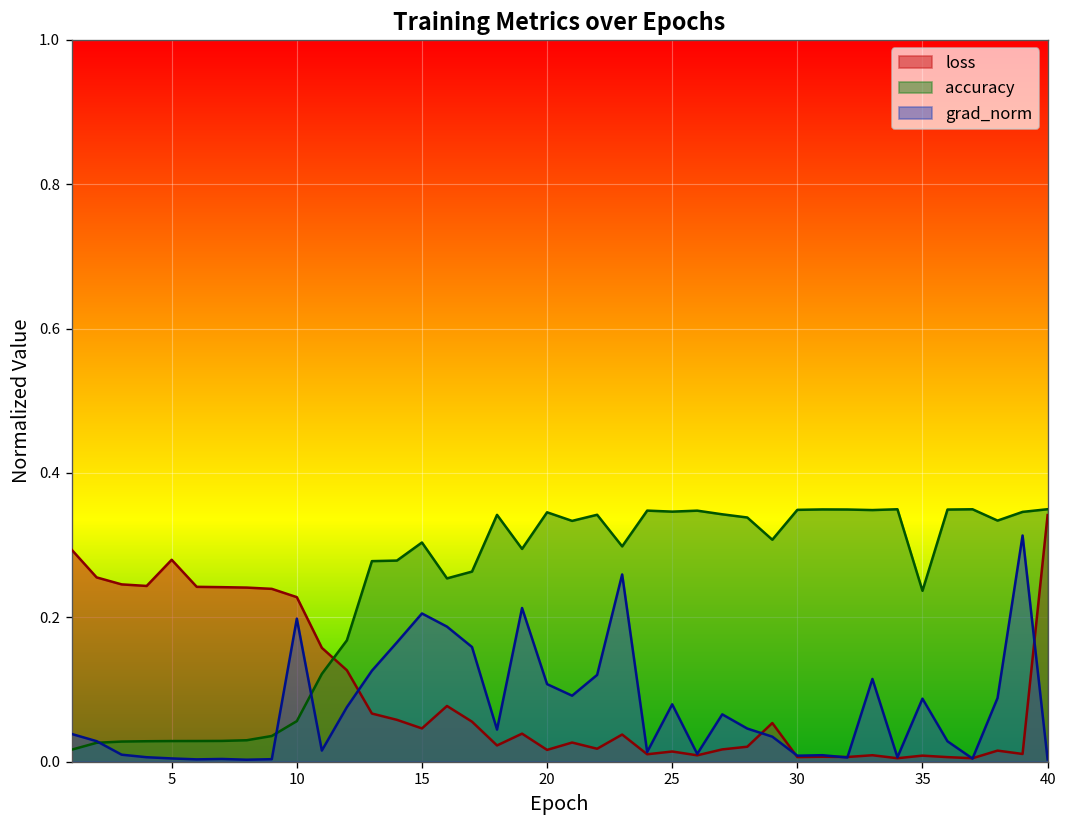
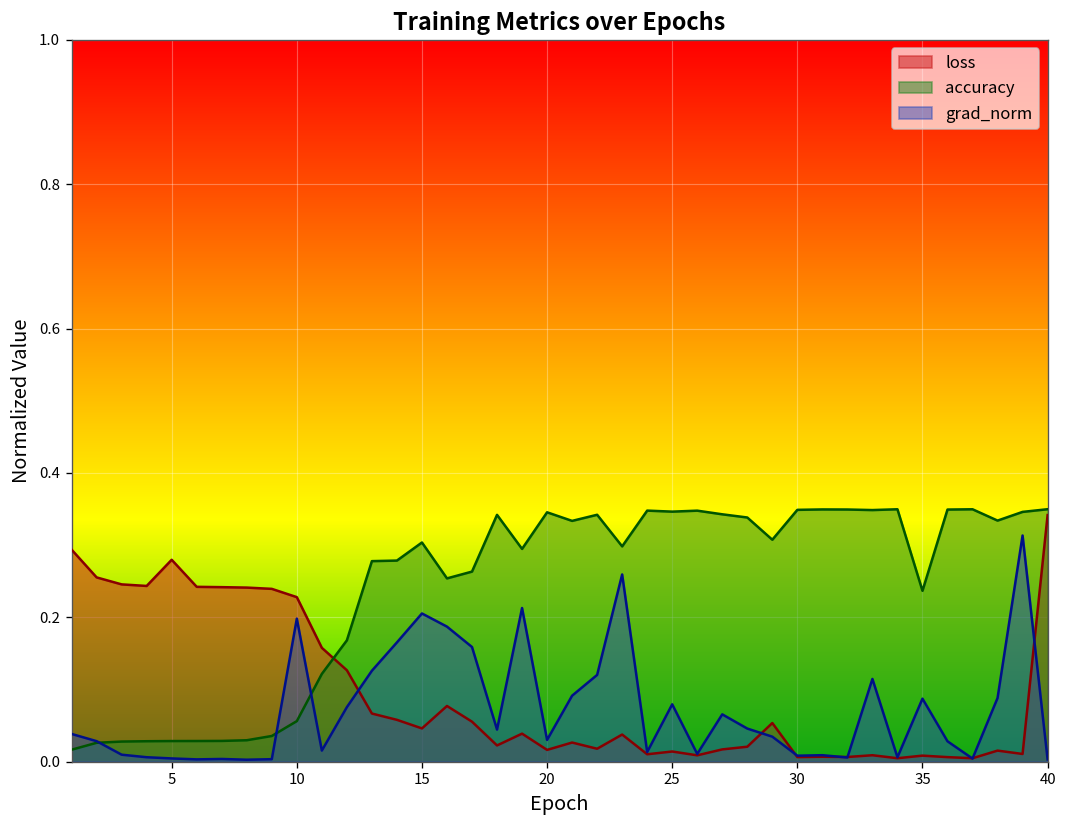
  {
    "loss": {
      "5": 0.28,
      "10": 0.23,
      "15": 0.05,
      "20": 0.02,
      "25": 0.01,
      "35": 0.01,
      "40": 0.34
    },
    "accuracy": {
      "5": 0.03,
      "10": 0.06,
      "15": 0.30,
      "20": 0.35,
      "25": 0.35,
      "30": 0.35,
      "35": 0.24,
      "40": 0.35
    },
    "grad_norm": {
      "5": 0.00,
      "10": 0.20,
      "15": 0.21,
-     "20": 0.11,
+     "20": 0.03,
      "25": 0.08,
      "35": 0.09,
      "40": 0.00
    }
  }
